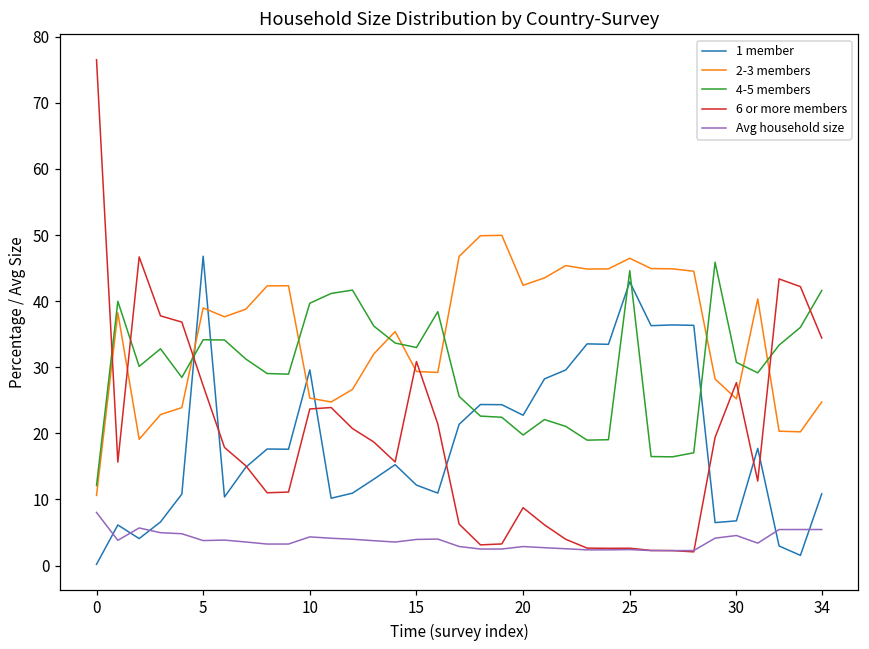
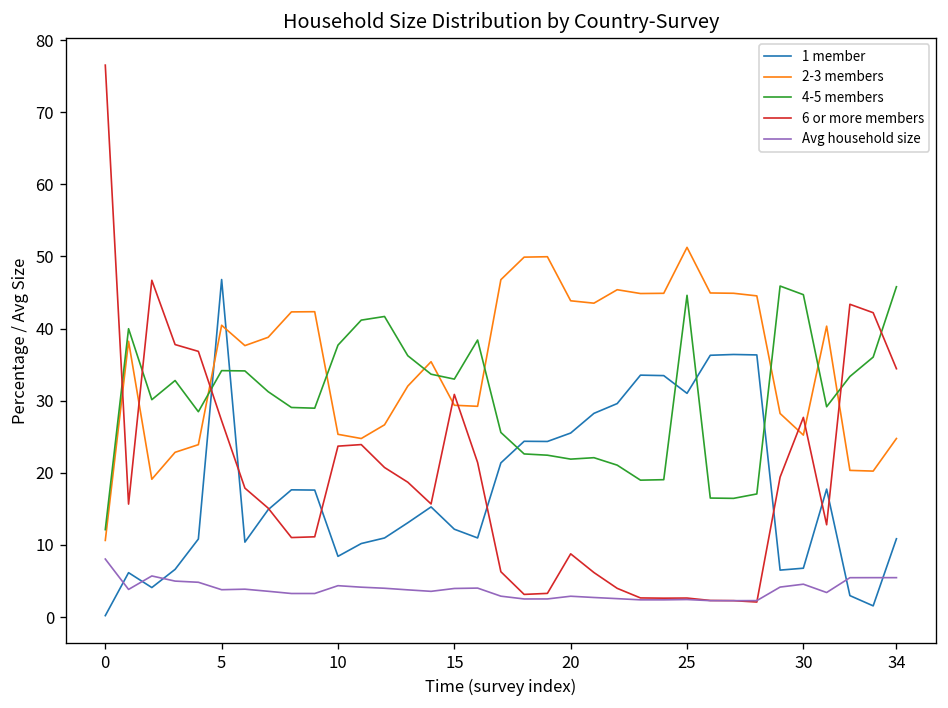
  {
    "1 member": {
      "0": 0,
      "5": 47,
-     "10": 30,
+     "10": 8,
      "15": 12,
-     "20": 23,
-     "25": 43,
+     "20": 26,
+     "25": 31,
      "30": 7,
      "34": 11
    },
    "2-3 members": {
      "0": 11,
-     "5": 39,
+     "5": 40,
      "10": 25,
      "15": 29,
-     "20": 42,
-     "25": 46,
+     "20": 44,
+     "25": 51,
      "30": 25,
      "34": 25
    },
    "4-5 members": {
      "0": 12,
      "5": 34,
-     "10": 40,
+     "10": 38,
      "15": 33,
-     "20": 20,
+     "20": 22,
      "25": 45,
-     "30": 31,
-     "34": 42
+     "30": 45,
+     "34": 46
    },
    "6 or more members": {
      "0": 77,
      "5": 27,
      "10": 24,
      "15": 31,
      "20": 9,
      "30": 28,
      "34": 34
    },
    "Avg household size": {
      "0": 8,
      "5": 4,
      "10": 4,
      "15": 4,
      "20": 3,
      "30": 5,
      "34": 5
    }
  }
